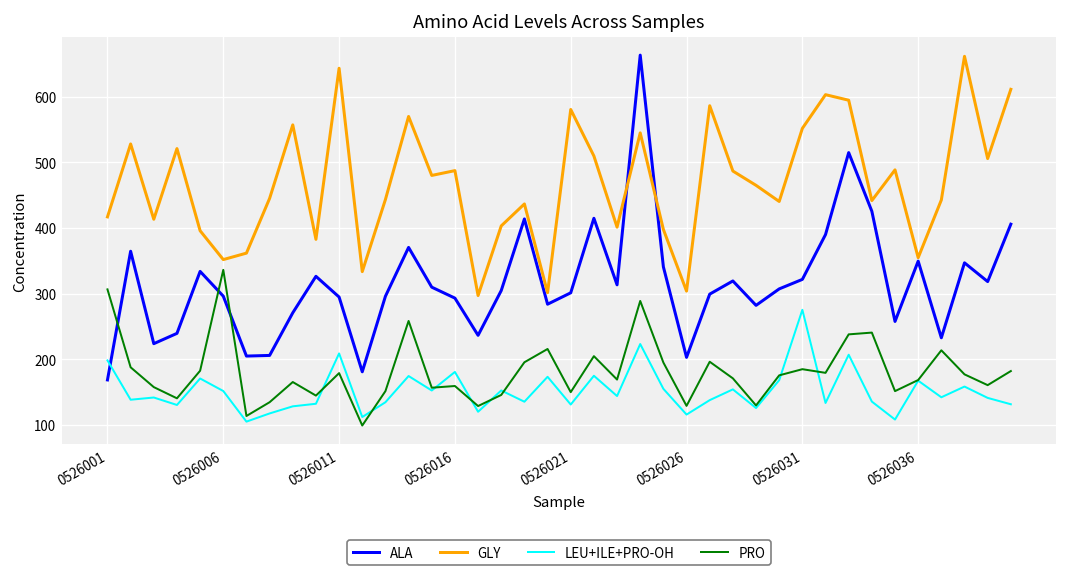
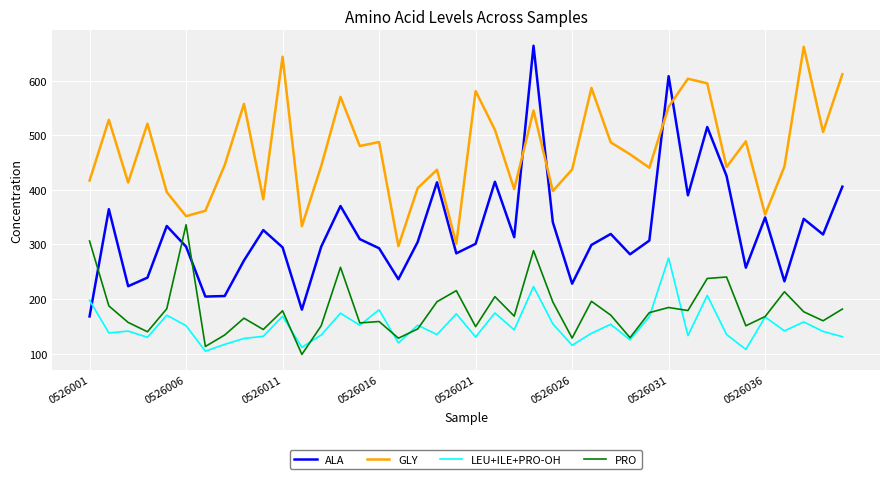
  {
    "ALA": {
      "0526001": 170,
      "0526006": 300,
      "0526011": 290,
      "0526016": 290,
      "0526021": 300,
-     "0526026": 200,
-     "0526031": 320,
+     "0526026": 230,
+     "0526031": 610,
      "0526036": 350
    },
    "GLY": {
      "0526001": 420,
      "0526006": 350,
      "0526011": 640,
      "0526016": 490,
      "0526021": 580,
-     "0526026": 300,
+     "0526026": 440,
      "0526031": 550,
      "0526036": 350
    },
    "LEU+ILE+PRO-OH": {
      "0526001": 200,
      "0526006": 150,
-     "0526011": 210,
+     "0526011": 170,
      "0526016": 180,
      "0526021": 130,
      "0526026": 120,
      "0526031": 280
    },
    "PRO": {
      "0526001": 310,
      "0526006": 340,
      "0526011": 180,
      "0526016": 160,
      "0526021": 150,
      "0526026": 130,
      "0526031": 180
    }
  }
